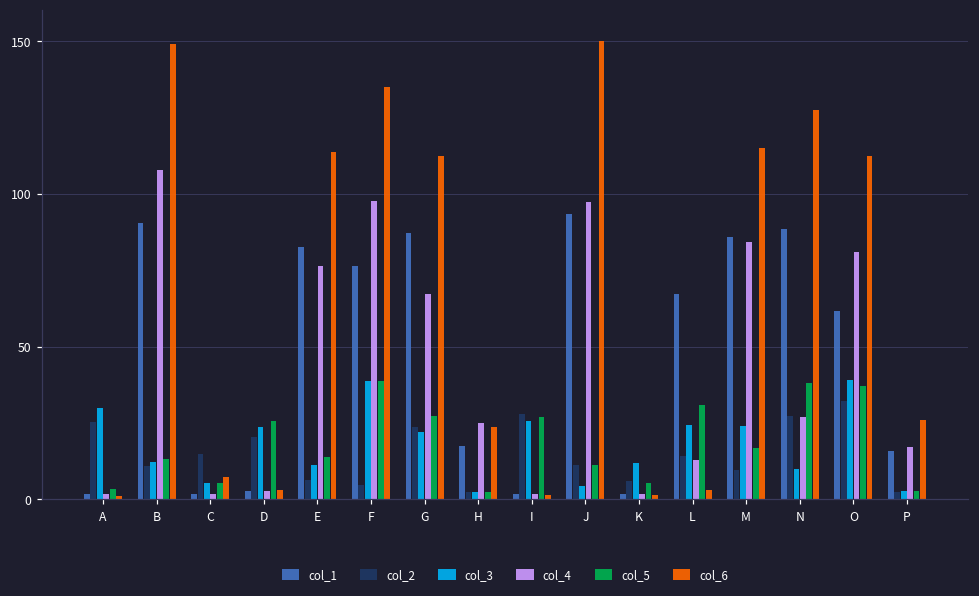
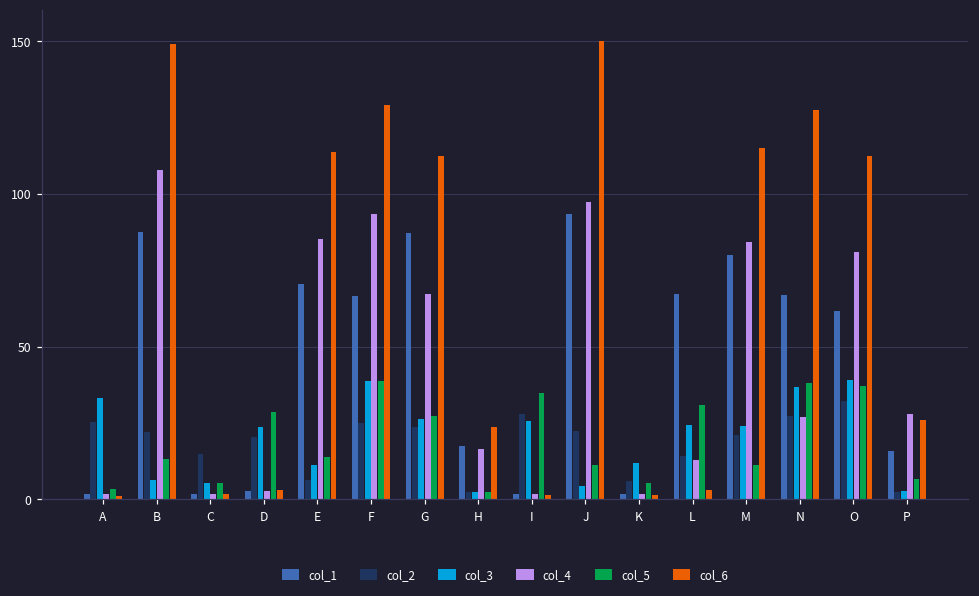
  {
    "col_1": {
      "A": 2,
-     "B": 90,
+     "B": 87,
      "C": 2,
      "D": 3,
-     "E": 82,
-     "F": 76,
+     "E": 70,
+     "F": 67,
      "G": 87,
      "H": 18,
      "I": 2,
      "J": 93,
      "K": 2,
      "L": 67,
-     "M": 86,
-     "N": 89,
+     "M": 80,
+     "N": 67,
      "O": 62,
      "P": 16
    },
    "col_2": {
      "A": 25,
-     "B": 11,
+     "B": 22,
      "C": 15,
      "D": 20,
      "E": 6,
-     "F": 5,
+     "F": 25,
      "G": 24,
      "H": 2,
      "I": 28,
-     "J": 11,
+     "J": 22,
      "K": 6,
      "L": 14,
-     "M": 10,
+     "M": 21,
      "N": 27,
      "O": 32,
      "P": 3
    },
    "col_3": {
-     "A": 30,
-     "B": 12,
+     "A": 33,
+     "B": 6,
      "C": 5,
      "D": 24,
      "E": 11,
      "F": 39,
-     "G": 22,
+     "G": 26,
      "H": 2,
      "I": 26,
      "J": 4,
      "K": 12,
      "L": 24,
      "M": 24,
-     "N": 10,
+     "N": 37,
      "O": 39,
      "P": 3
    },
    "col_4": {
      "A": 2,
      "B": 108,
      "C": 2,
      "D": 3,
-     "E": 76,
-     "F": 98,
+     "E": 85,
+     "F": 93,
      "G": 67,
-     "H": 25,
+     "H": 17,
      "I": 2,
      "J": 97,
      "K": 2,
      "L": 13,
      "M": 84,
      "N": 27,
      "O": 81,
-     "P": 17
+     "P": 28
    },
    "col_5": {
      "A": 3,
      "B": 13,
      "C": 5,
-     "D": 26,
+     "D": 28,
      "E": 14,
      "F": 39,
      "G": 27,
      "H": 2,
-     "I": 27,
+     "I": 35,
      "J": 11,
      "K": 5,
      "L": 31,
-     "M": 17,
+     "M": 11,
      "N": 38,
      "O": 37,
-     "P": 3
+     "P": 7
    },
    "col_6": {
      "A": 1,
      "B": 149,
-     "C": 7,
+     "C": 2,
      "D": 3,
      "E": 114,
-     "F": 135,
+     "F": 129,
      "G": 112,
      "H": 24,
      "I": 1,
      "J": 150,
      "K": 1,
      "L": 3,
      "M": 115,
      "N": 127,
      "O": 112,
      "P": 26
    }
  }
